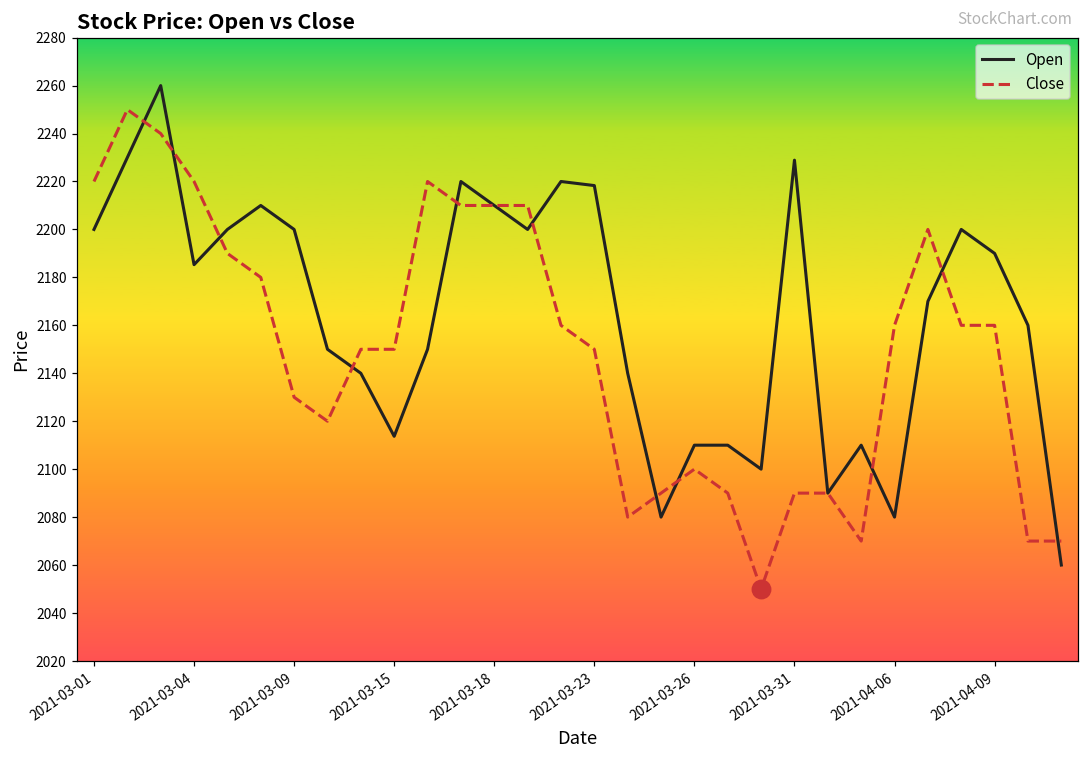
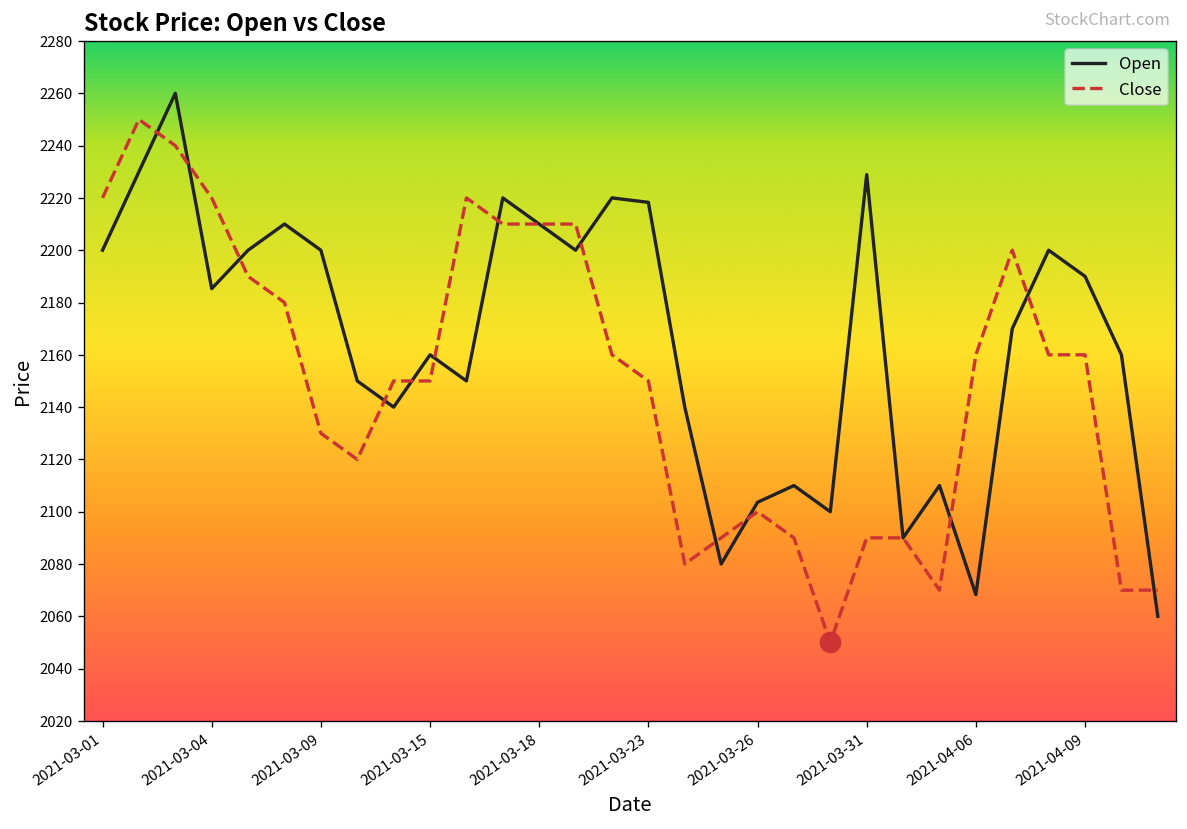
  {
    "Open": {
      "2021-03-01": 2200,
      "2021-03-04": 2185,
      "2021-03-09": 2200,
-     "2021-03-15": 2114,
+     "2021-03-15": 2160,
      "2021-03-23": 2218,
-     "2021-03-26": 2110,
+     "2021-03-26": 2104,
      "2021-03-31": 2229,
-     "2021-04-06": 2080,
+     "2021-04-06": 2068,
      "2021-04-09": 2190
    }
  }
